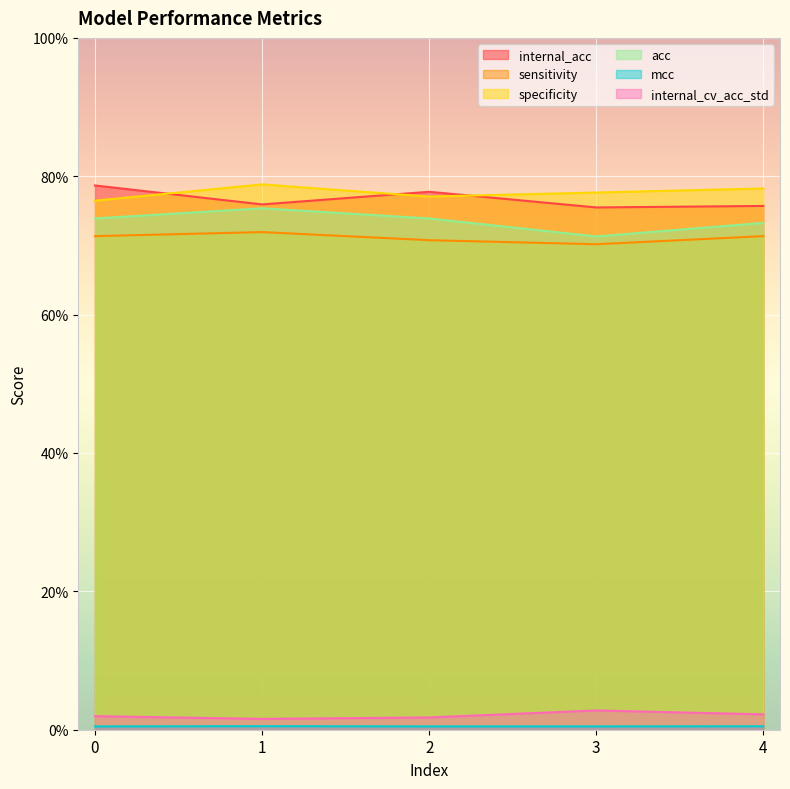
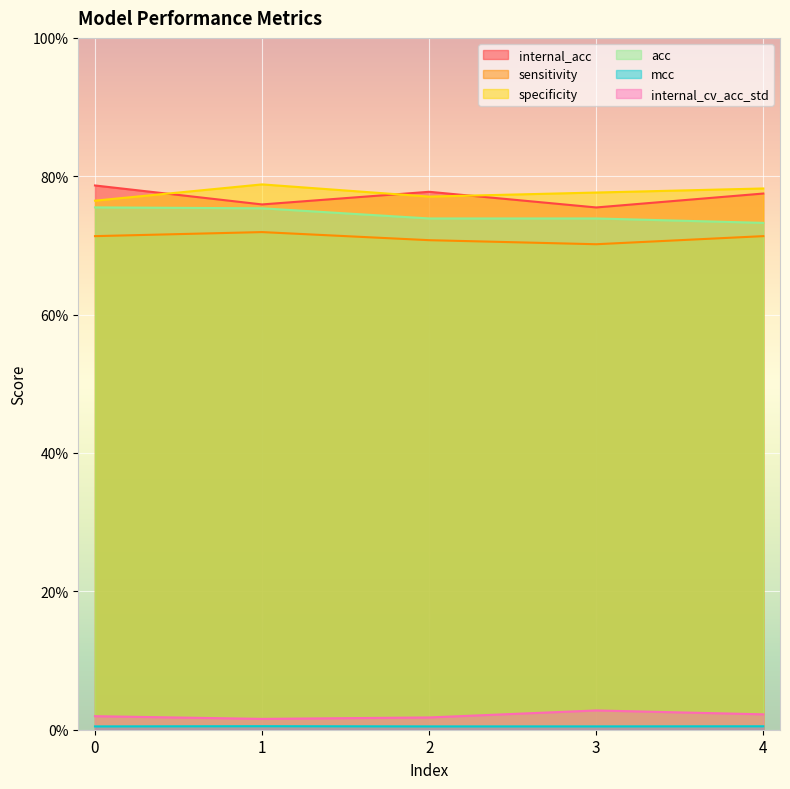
  {
    "internal_acc": {
      "0": "79%",
      "1": "76%",
      "2": "78%",
      "3": "75%",
-     "4": "76%"
+     "4": "78%"
    },
    "acc": {
-     "0": "74%",
+     "0": "76%",
      "1": "75%",
      "2": "74%",
-     "3": "71%",
+     "3": "74%",
      "4": "73%"
    },
    "mcc": {
      "0": "0%",
      "1": "1%",
      "2": "0%",
      "3": "0%",
      "4": "0%"
    },
    "internal_cv_acc_std": {
      "0": "2%",
      "1": "2%",
      "2": "2%",
      "3": "3%",
      "4": "2%"
    }
  }
